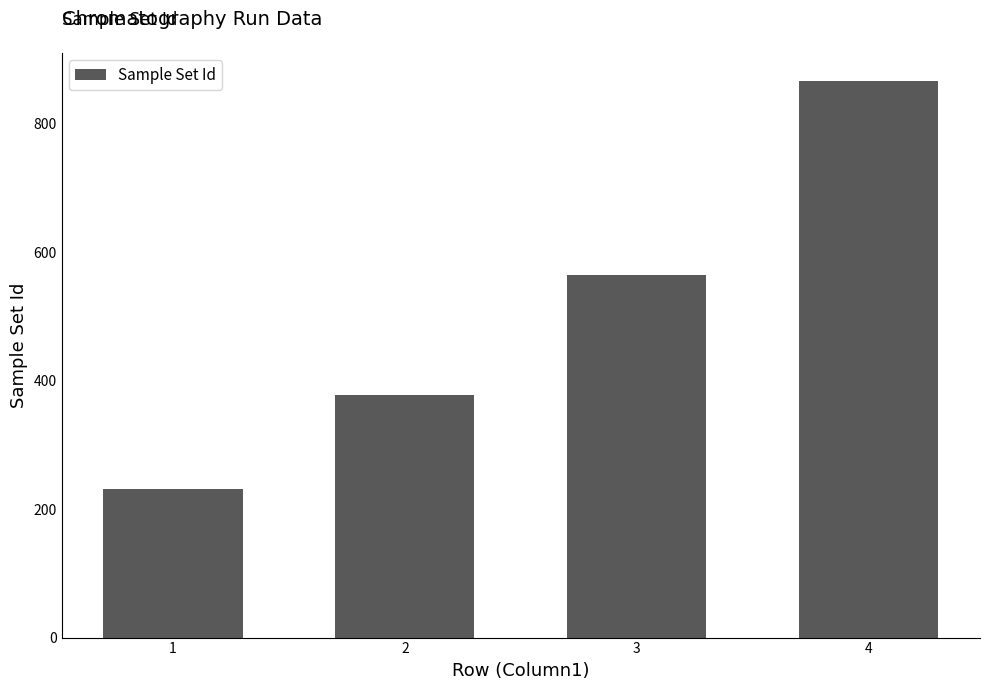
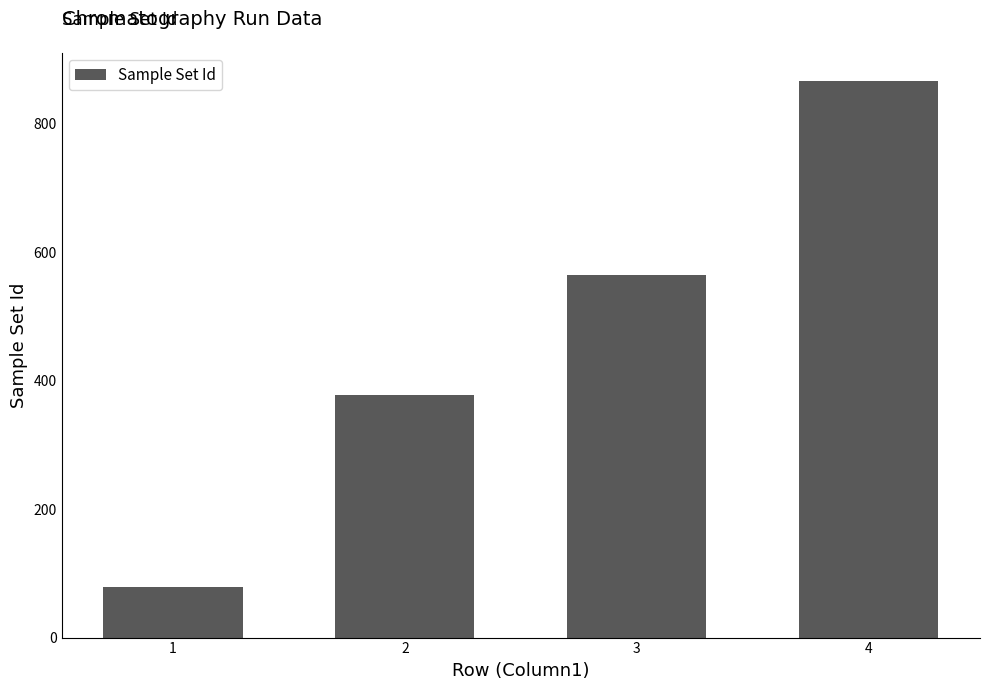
  {
-   "1": 230,
+   "1": 80,
    "2": 380,
    "3": 560,
    "4": 870
  }
